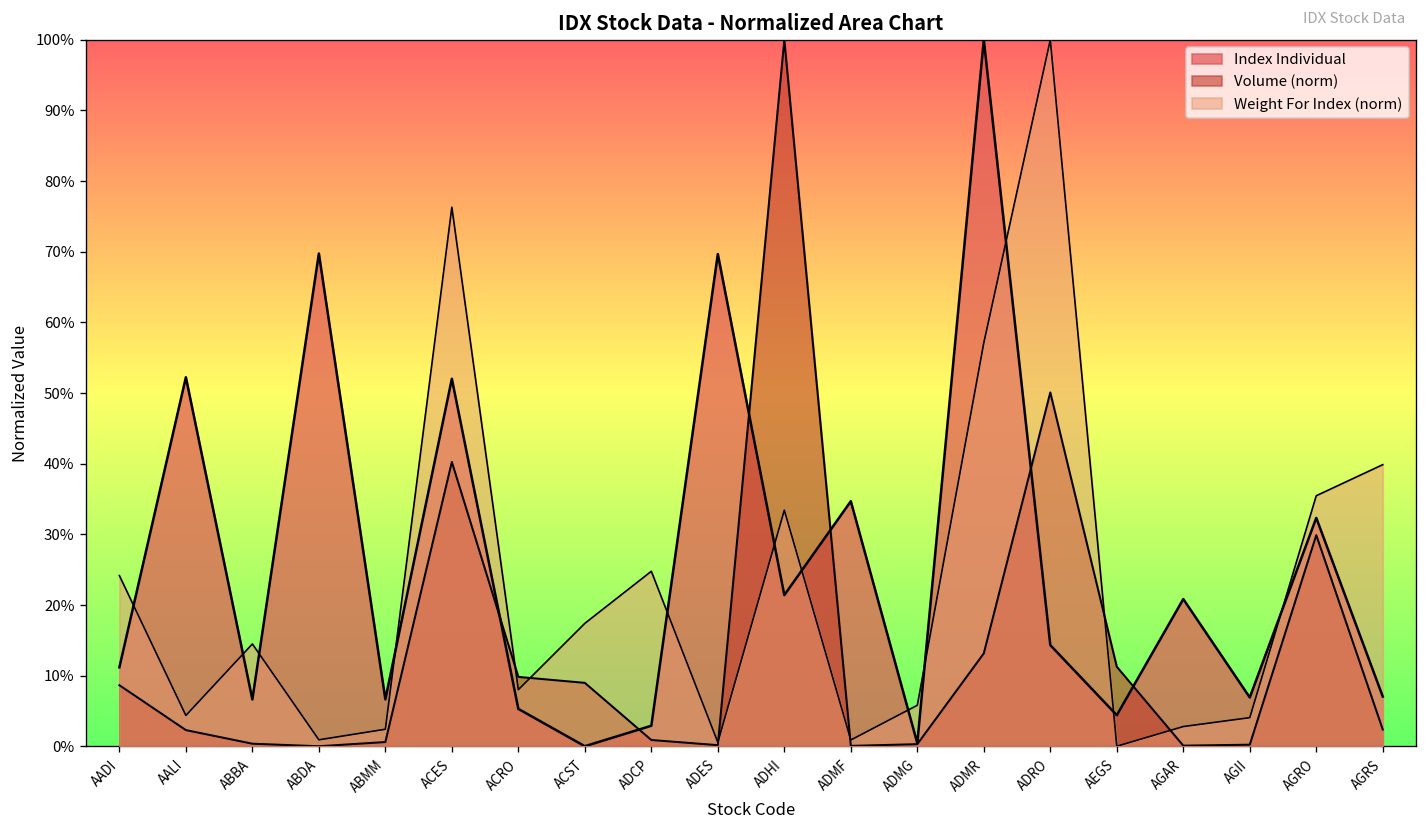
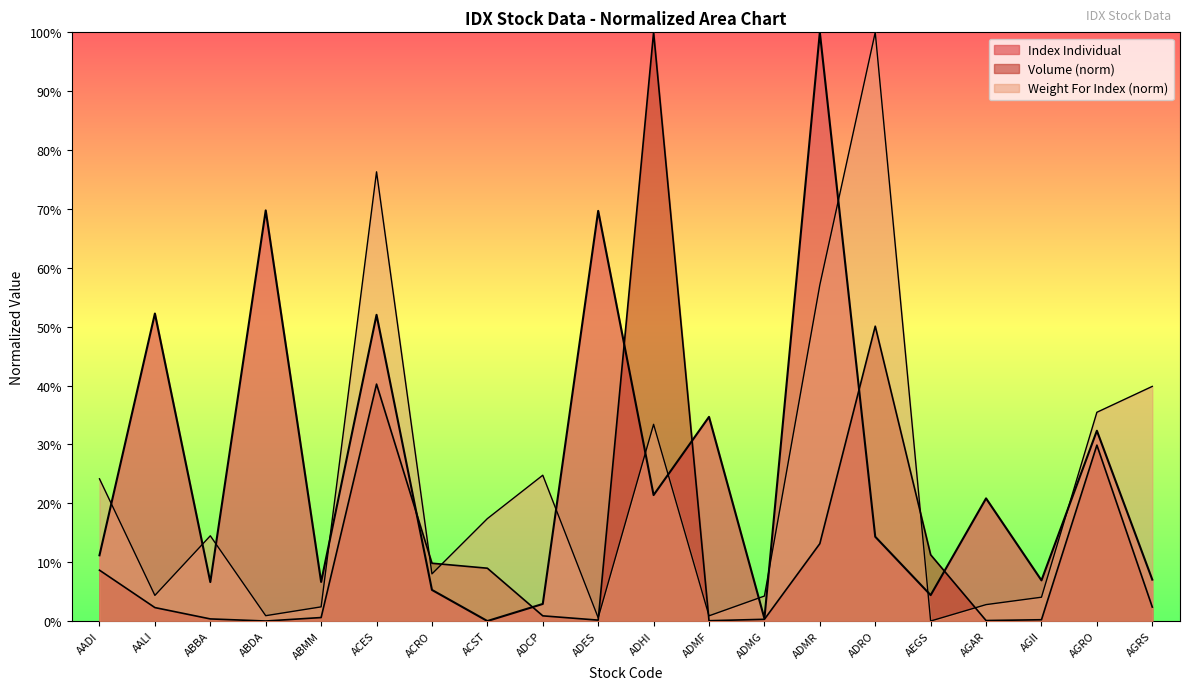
  {
    "Weight For Index (norm)": {
      "AADI": "24%",
      "AALI": "4%",
      "ABBA": "14%",
      "ABDA": "1%",
      "ABMM": "2%",
      "ACES": "76%",
      "ACRO": "8%",
      "ACST": "17%",
      "ADCP": "25%",
      "ADHI": "33%",
      "ADMF": "1%",
-     "ADMG": "6%",
+     "ADMG": "4%",
      "ADMR": "57%",
      "ADRO": "100%",
      "AEGS": "0%",
      "AGAR": "3%",
      "AGII": "4%",
      "AGRO": "35%",
      "AGRS": "40%"
    }
  }
